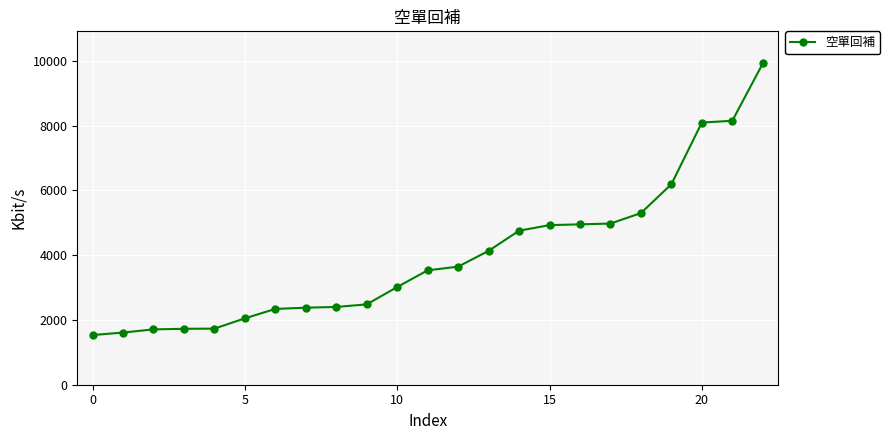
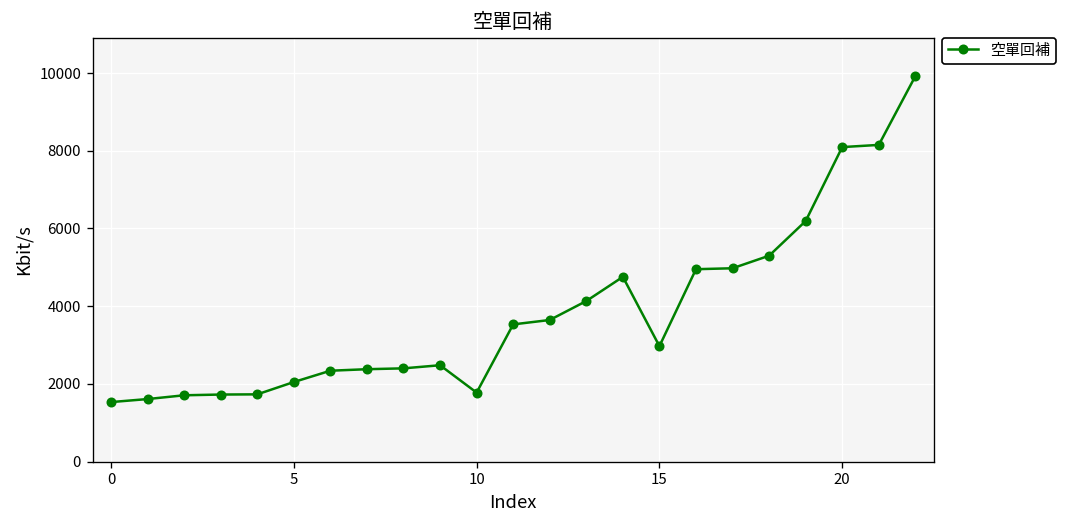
  {
    "0": 1500,
    "5": 2000,
-   "10": 3000,
-   "15": 4900,
+   "10": 1800,
+   "15": 3000,
    "20": 8100
  }
